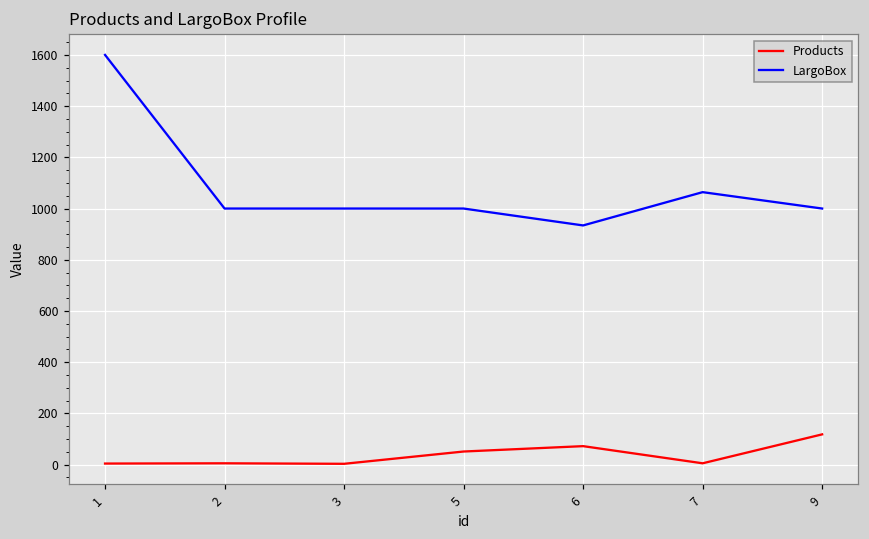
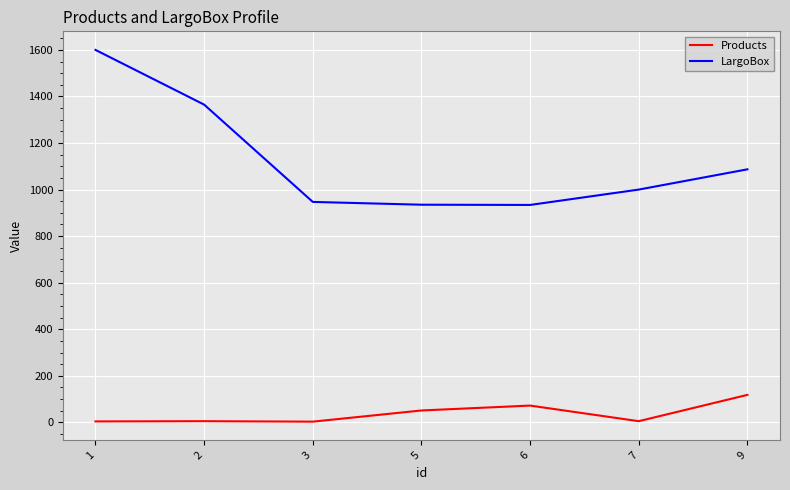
  {
    "Products": {
      "1": 0,
      "2": 10,
      "3": 0,
      "5": 50,
      "6": 70,
      "7": 10,
      "9": 120
    },
    "LargoBox": {
      "1": 1600,
-     "2": 1000,
-     "3": 1000,
-     "5": 1000,
+     "2": 1370,
+     "3": 950,
+     "5": 940,
      "6": 930,
-     "7": 1060,
-     "9": 1000
+     "7": 1000,
+     "9": 1090
    }
  }
